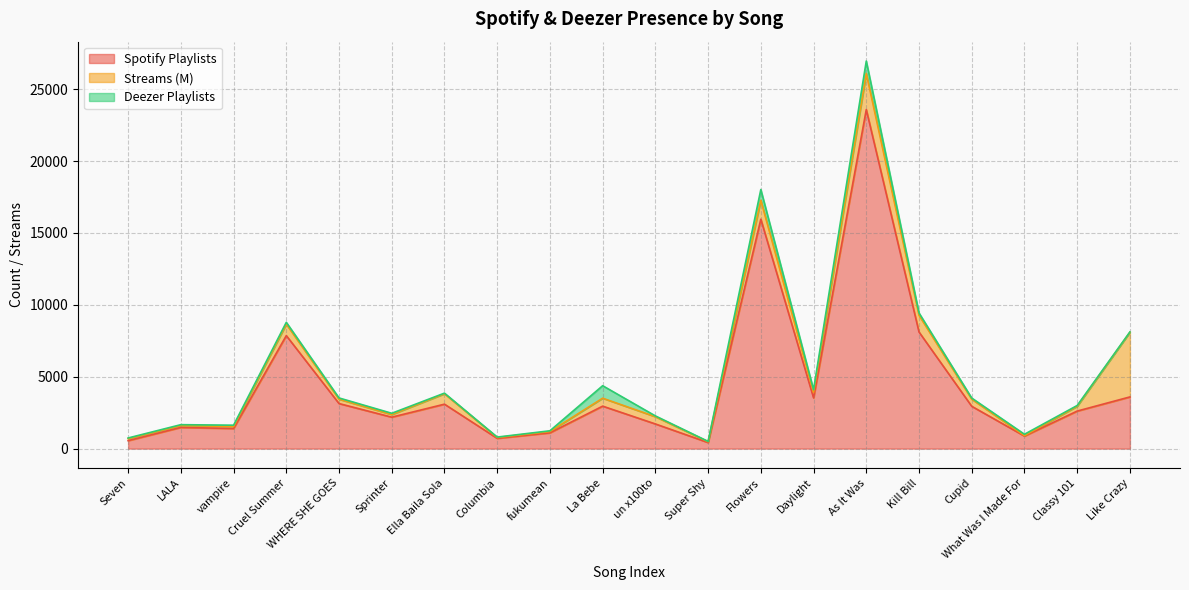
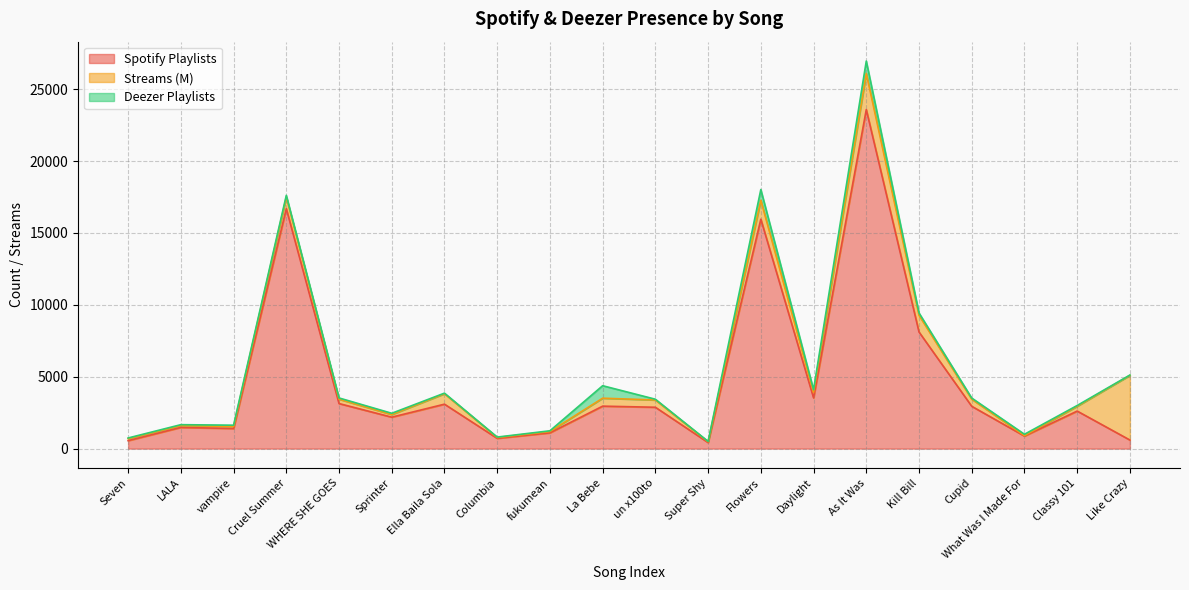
  {
    "Spotify Playlists": {
-     "Cruel Summer": 7900,
+     "Cruel Summer": 16700,
      "WHERE SHE GOES": 3100,
      "Sprinter": 2200,
      "Ella Baila Sola": 3100,
      "La Bebe": 3000,
-     "un x100to": 1700,
+     "un x100to": 2900,
      "Flowers": 16000,
      "Daylight": 3500,
      "As It Was": 23600,
      "Kill Bill": 8100,
      "Cupid": 2900,
      "Classy 101": 2600,
-     "Like Crazy": 3600
+     "Like Crazy": 600
    },
    "Streams (M)": {
      "La Bebe": 600,
      "Flowers": 1300,
      "Daylight": 400,
      "As It Was": 2500
    },
    "Deezer Playlists": {
      "La Bebe": 900,
      "Flowers": 700,
      "Daylight": 200,
      "As It Was": 900
    }
  }
